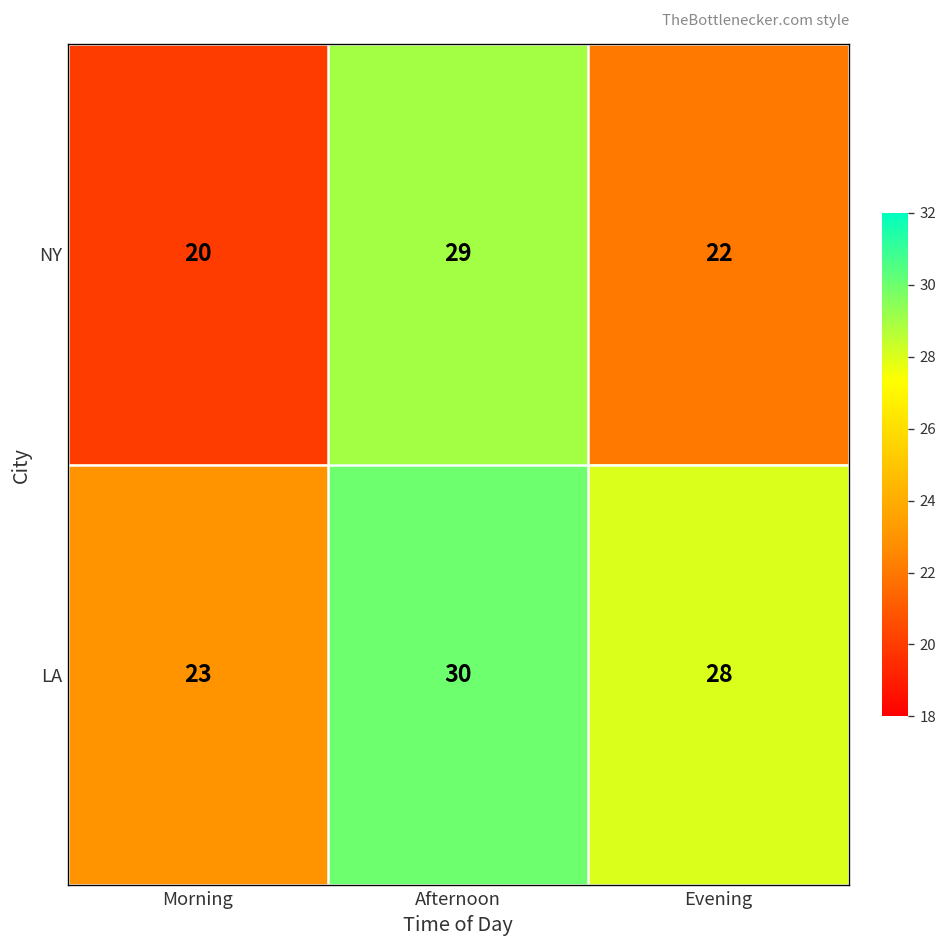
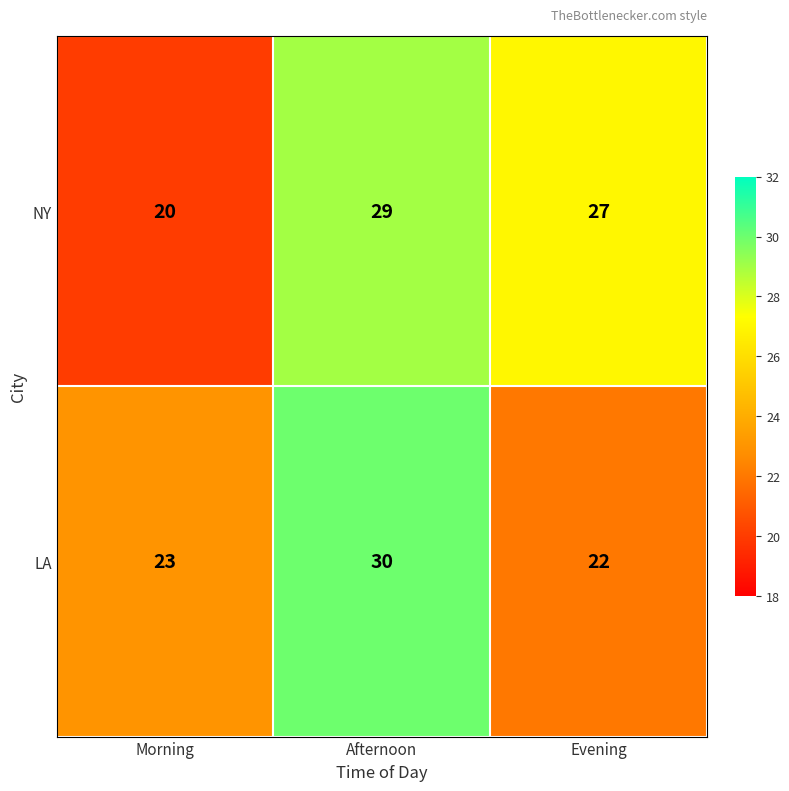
  {
    "NY": {
      "Morning": 20,
      "Afternoon": 29,
-     "Evening": 22
+     "Evening": 27
    },
    "LA": {
      "Morning": 23,
      "Afternoon": 30,
-     "Evening": 28
+     "Evening": 22
    }
  }
